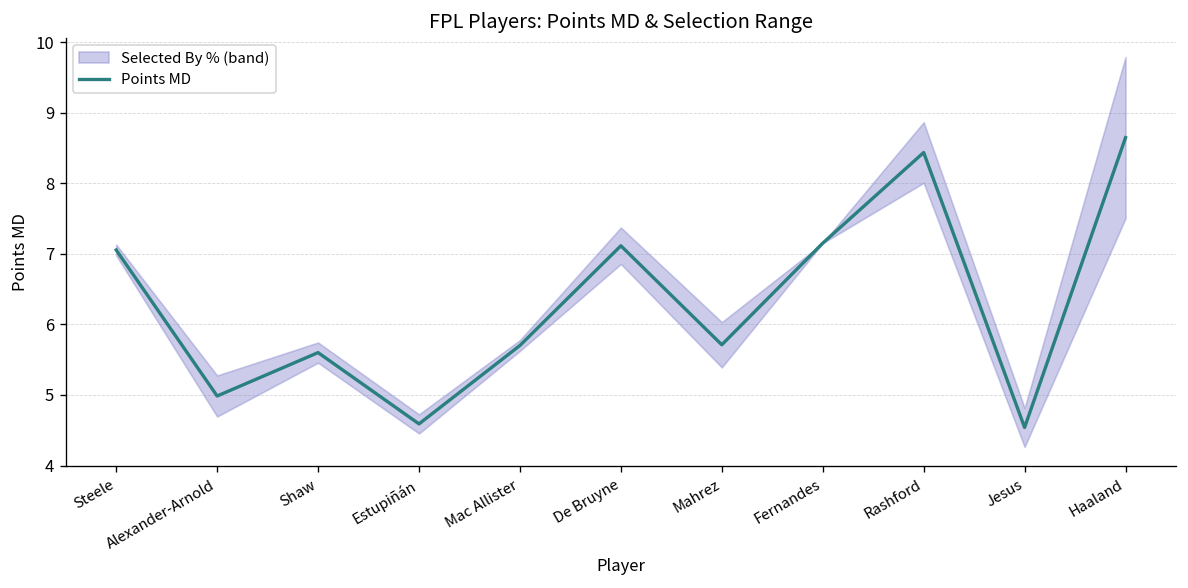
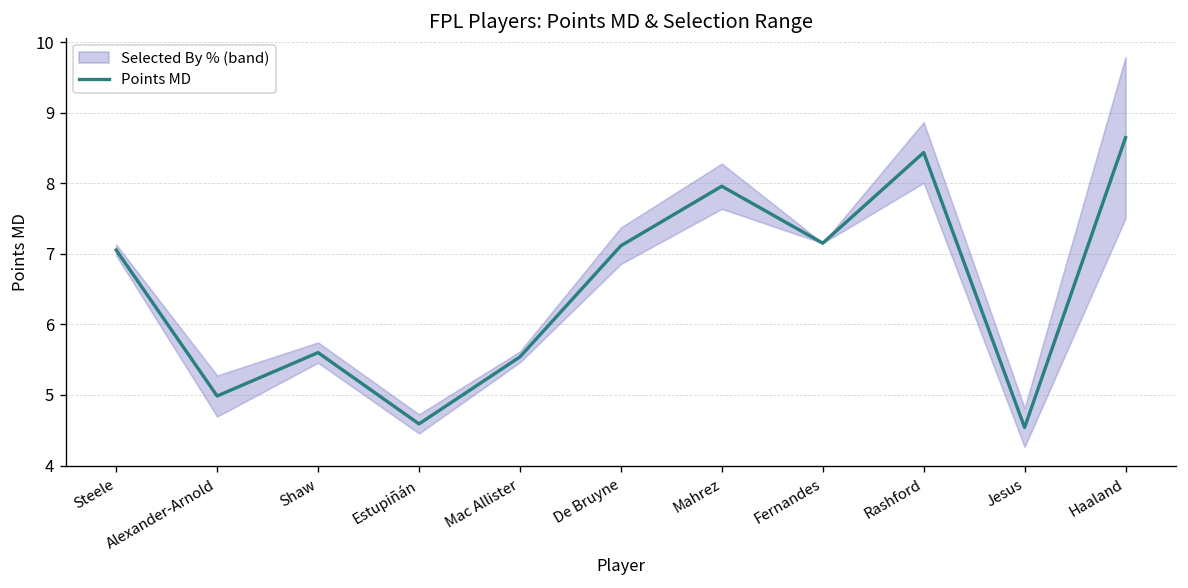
  {
    "Points MD": {
      "Steele": 7.1,
      "Alexander-Arnold": 5.0,
      "Shaw": 5.6,
      "Estupiñán": 4.6,
-     "Mac Allister": 5.7,
+     "Mac Allister": 5.5,
      "De Bruyne": 7.1,
-     "Mahrez": 5.7,
+     "Mahrez": 8.0,
      "Rashford": 8.4,
      "Jesus": 4.5,
      "Haaland": 8.6
    }
  }
